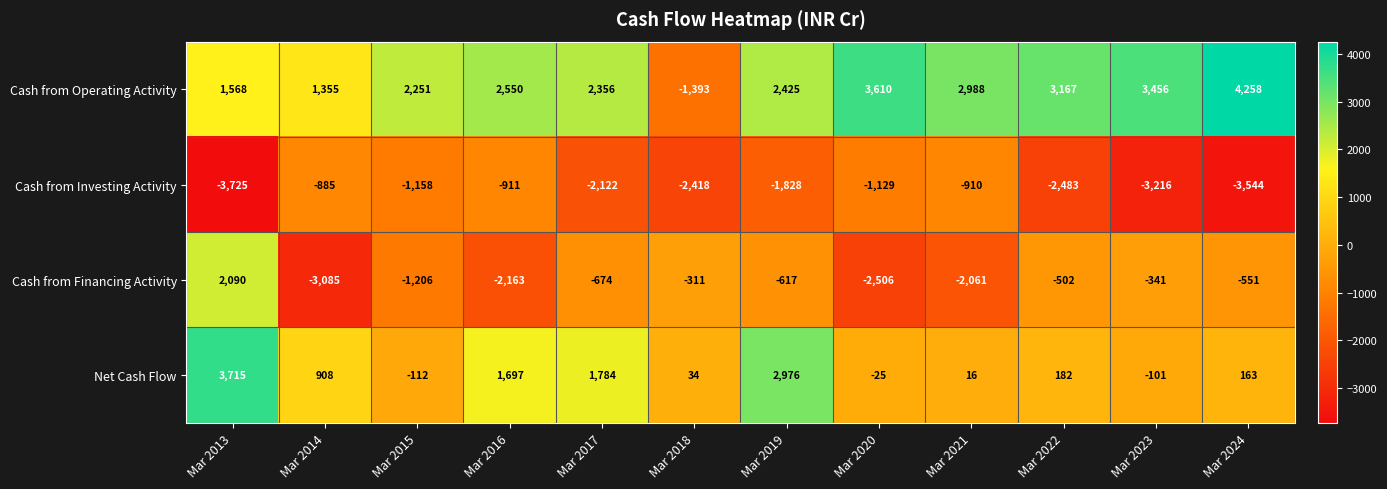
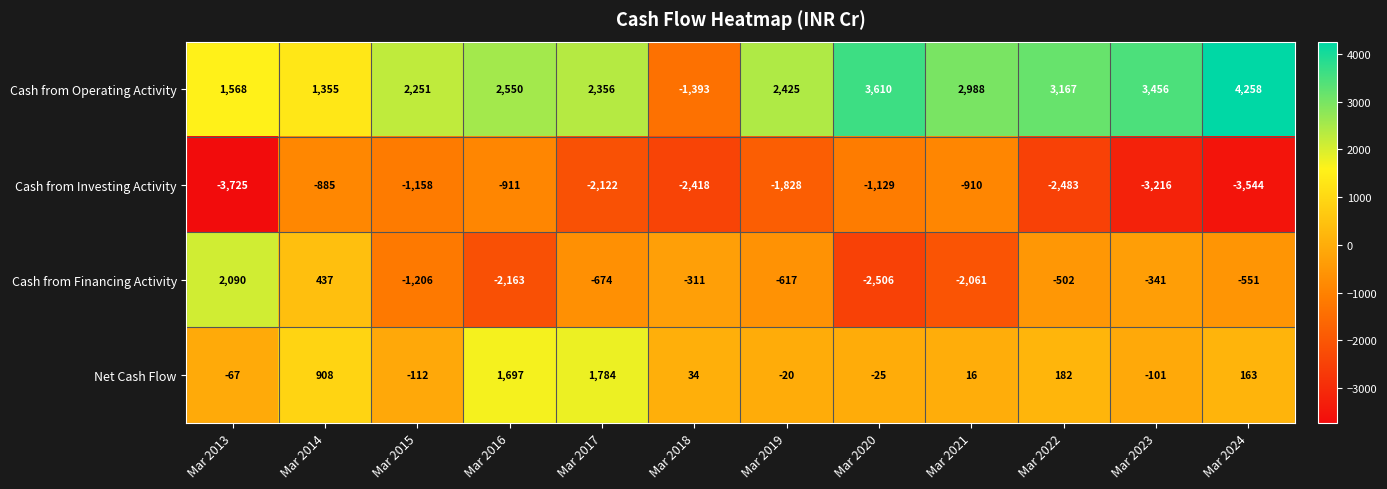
  {
    "Cash from Operating Activity": {
      "Mar 2013": "1,568",
      "Mar 2014": "1,355",
      "Mar 2015": "2,251",
      "Mar 2016": "2,550",
      "Mar 2017": "2,356",
      "Mar 2018": "-1,393",
      "Mar 2019": "2,425",
      "Mar 2020": "3,610",
      "Mar 2021": "2,988",
      "Mar 2022": "3,167",
      "Mar 2023": "3,456",
      "Mar 2024": "4,258"
    },
    "Cash from Investing Activity": {
      "Mar 2013": "-3,725",
      "Mar 2014": "-885",
      "Mar 2015": "-1,158",
      "Mar 2016": "-911",
      "Mar 2017": "-2,122",
      "Mar 2018": "-2,418",
      "Mar 2019": "-1,828",
      "Mar 2020": "-1,129",
      "Mar 2021": "-910",
      "Mar 2022": "-2,483",
      "Mar 2023": "-3,216",
      "Mar 2024": "-3,544"
    },
    "Cash from Financing Activity": {
      "Mar 2013": "2,090",
-     "Mar 2014": "-3,085",
+     "Mar 2014": "437",
      "Mar 2015": "-1,206",
      "Mar 2016": "-2,163",
      "Mar 2017": "-674",
      "Mar 2018": "-311",
      "Mar 2019": "-617",
      "Mar 2020": "-2,506",
      "Mar 2021": "-2,061",
      "Mar 2022": "-502",
      "Mar 2023": "-341",
      "Mar 2024": "-551"
    },
    "Net Cash Flow": {
-     "Mar 2013": "3,715",
+     "Mar 2013": "-67",
      "Mar 2014": "908",
      "Mar 2015": "-112",
      "Mar 2016": "1,697",
      "Mar 2017": "1,784",
      "Mar 2018": "34",
-     "Mar 2019": "2,976",
+     "Mar 2019": "-20",
      "Mar 2020": "-25",
      "Mar 2021": "16",
      "Mar 2022": "182",
      "Mar 2023": "-101",
      "Mar 2024": "163"
    }
  }
